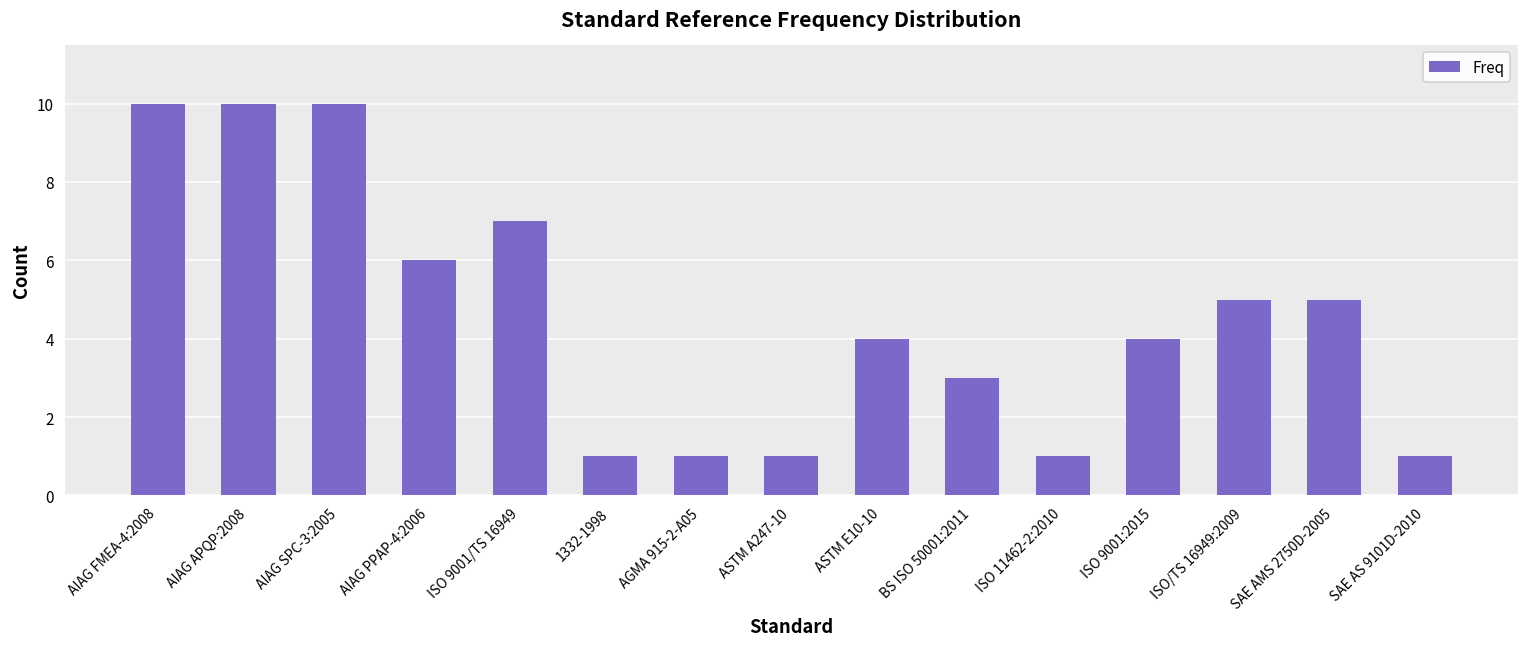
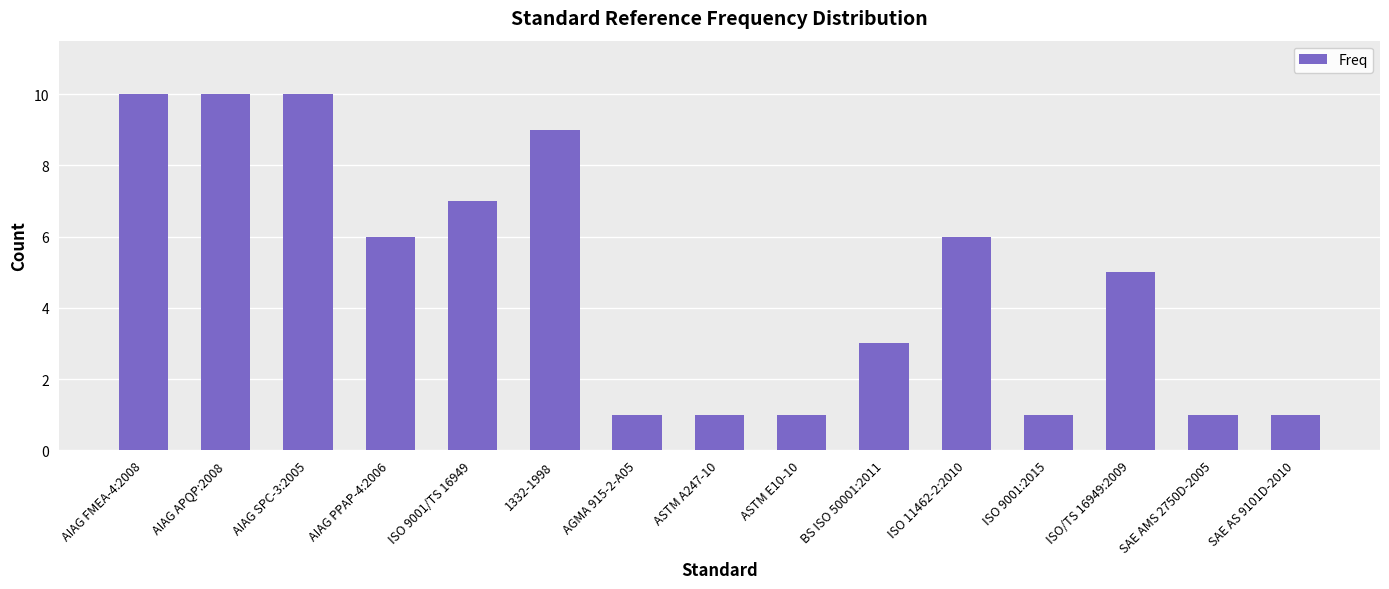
  {
    "AIAG FMEA-4:2008": 10,
    "AIAG APQP:2008": 10,
    "AIAG SPC-3:2005": 10,
    "AIAG PPAP-4:2006": 6,
    "ISO 9001/TS 16949": 7,
-   "1332-1998": 1,
+   "1332-1998": 9,
    "AGMA 915-2-A05": 1,
    "ASTM A247-10": 1,
-   "ASTM E10-10": 4,
+   "ASTM E10-10": 1,
    "BS ISO 50001:2011": 3,
-   "ISO 11462-2:2010": 1,
-   "ISO 9001:2015": 4,
+   "ISO 11462-2:2010": 6,
+   "ISO 9001:2015": 1,
    "ISO/TS 16949:2009": 5,
-   "SAE AMS 2750D-2005": 5,
+   "SAE AMS 2750D-2005": 1,
    "SAE AS 9101D-2010": 1
  }
